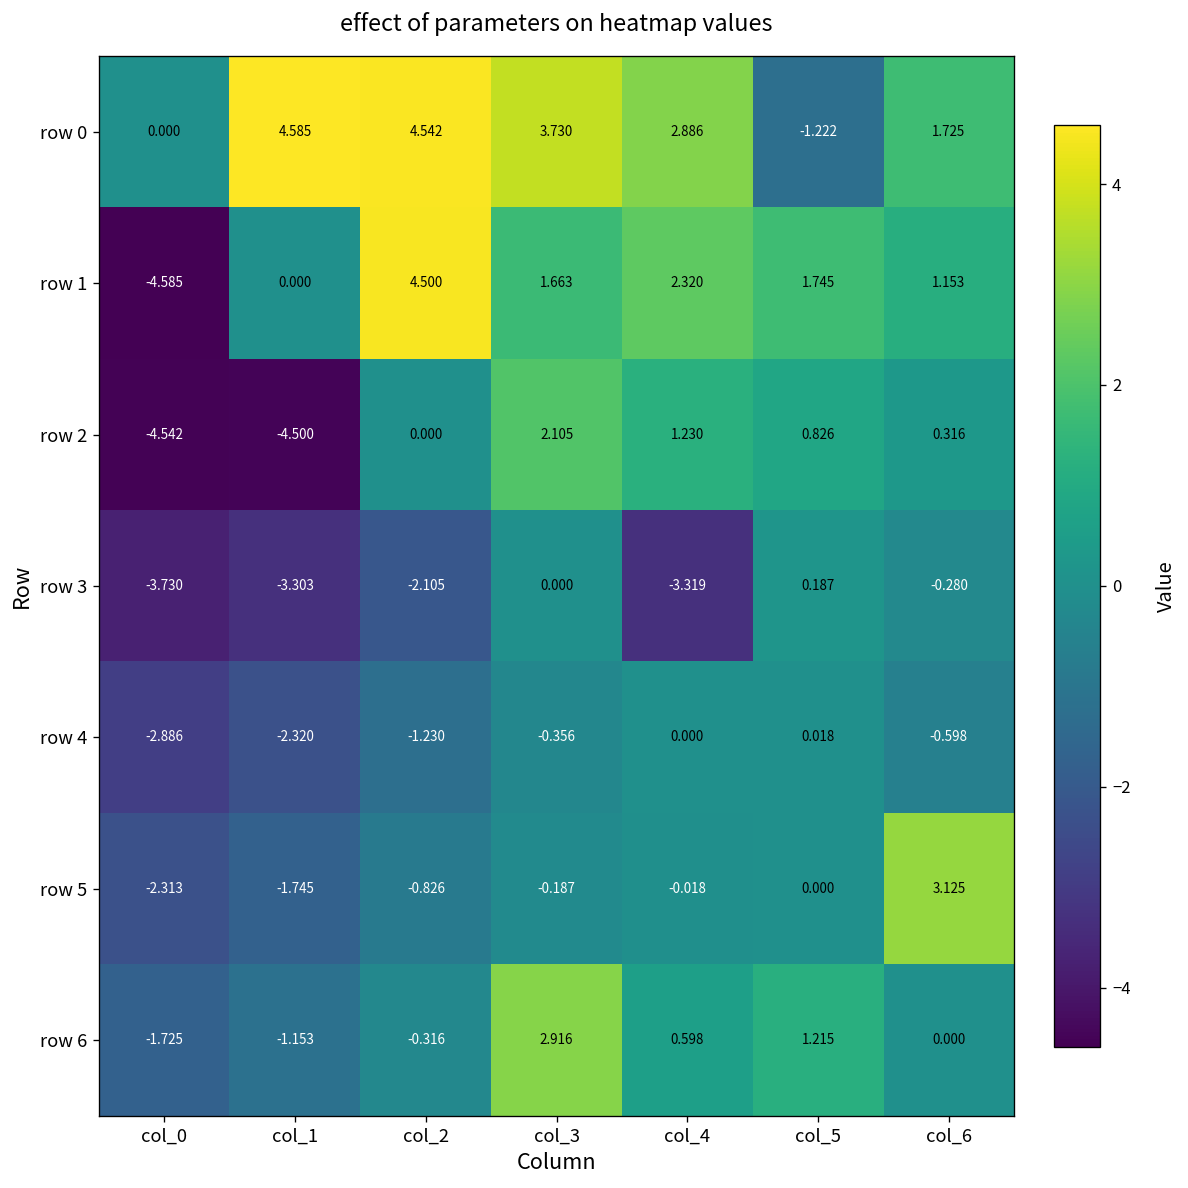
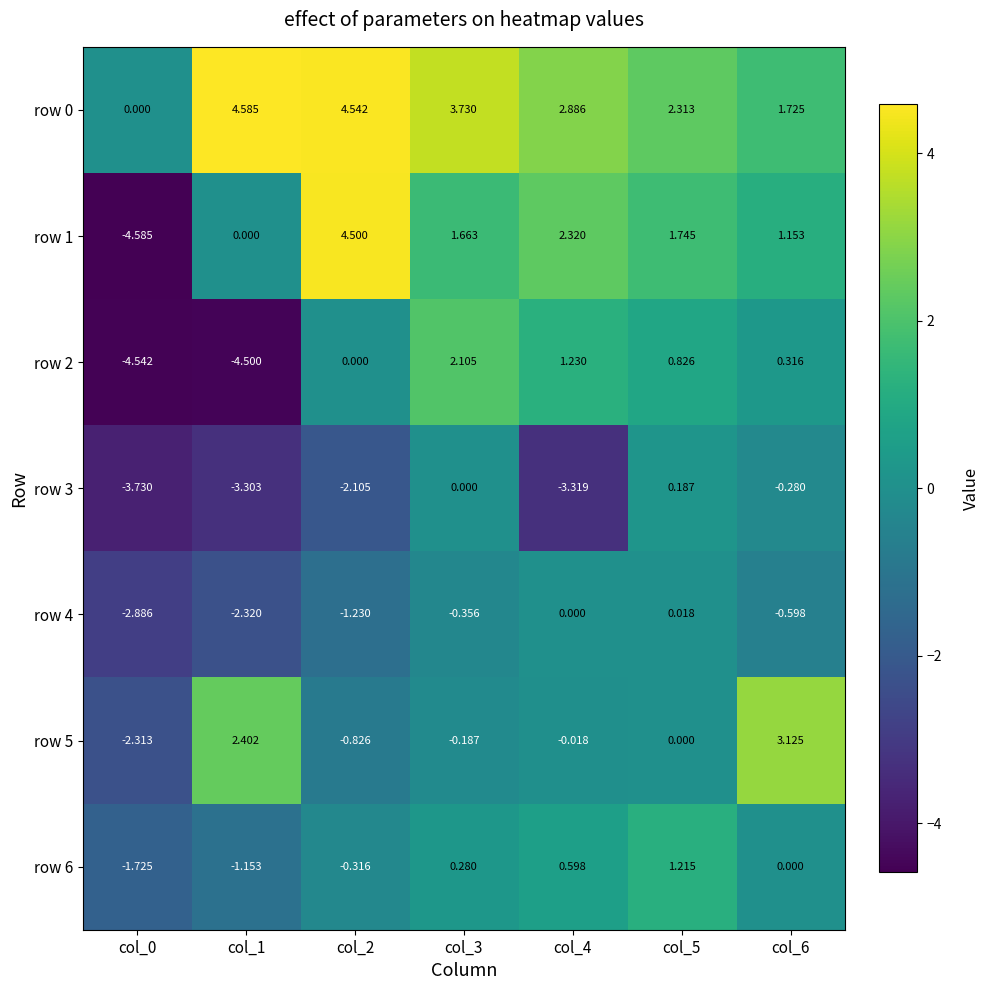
  {
    "row 0": {
      "col_0": 0.000,
      "col_1": 4.585,
      "col_2": 4.542,
      "col_3": 3.730,
      "col_4": 2.886,
-     "col_5": -1.222,
+     "col_5": 2.313,
      "col_6": 1.725
    },
    "row 1": {
      "col_0": -4.585,
      "col_1": 0.000,
      "col_2": 4.500,
      "col_3": 1.663,
      "col_4": 2.320,
      "col_5": 1.745,
      "col_6": 1.153
    },
    "row 2": {
      "col_0": -4.542,
      "col_1": -4.500,
      "col_2": 0.000,
      "col_3": 2.105,
      "col_4": 1.230,
      "col_5": 0.826,
      "col_6": 0.316
    },
    "row 3": {
      "col_0": -3.730,
      "col_1": -3.303,
      "col_2": -2.105,
      "col_3": 0.000,
      "col_4": -3.319,
      "col_5": 0.187,
      "col_6": -0.280
    },
    "row 4": {
      "col_0": -2.886,
      "col_1": -2.320,
      "col_2": -1.230,
      "col_3": -0.356,
      "col_4": 0.000,
      "col_5": 0.018,
      "col_6": -0.598
    },
    "row 5": {
      "col_0": -2.313,
-     "col_1": -1.745,
+     "col_1": 2.402,
      "col_2": -0.826,
      "col_3": -0.187,
      "col_4": -0.018,
      "col_5": 0.000,
      "col_6": 3.125
    },
    "row 6": {
      "col_0": -1.725,
      "col_1": -1.153,
      "col_2": -0.316,
-     "col_3": 2.916,
+     "col_3": 0.280,
      "col_4": 0.598,
      "col_5": 1.215,
      "col_6": 0.000
    }
  }
